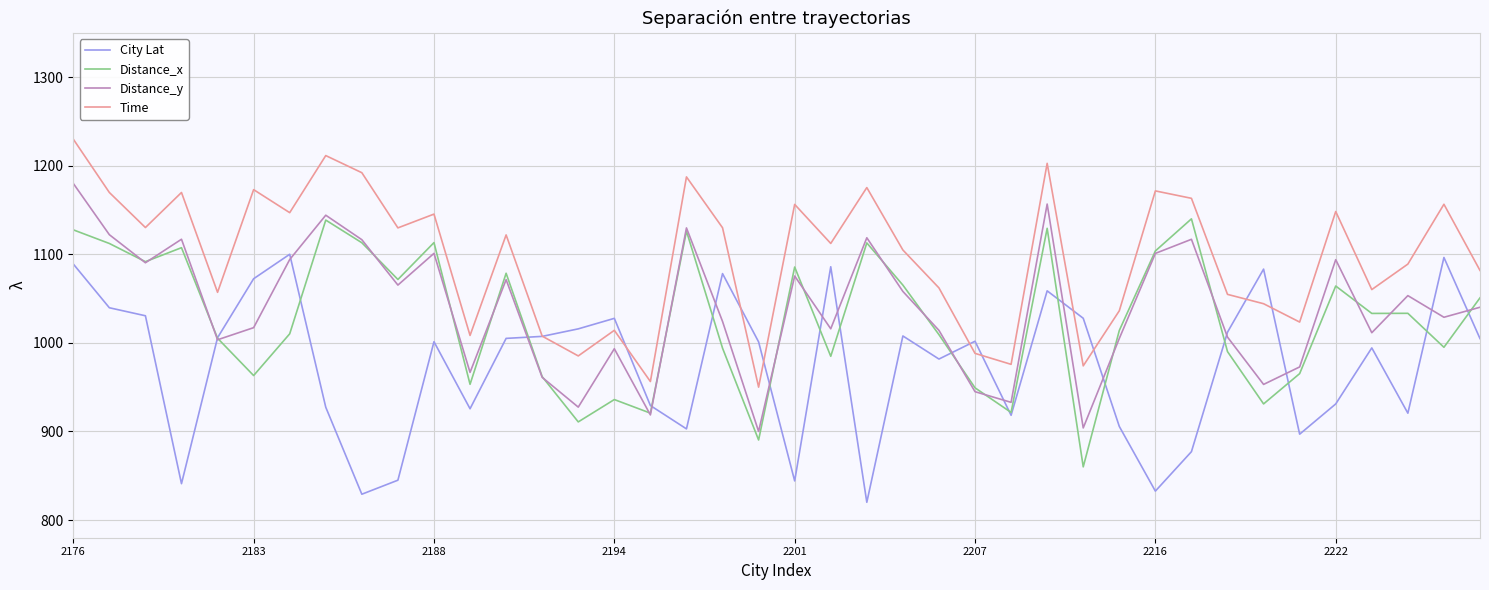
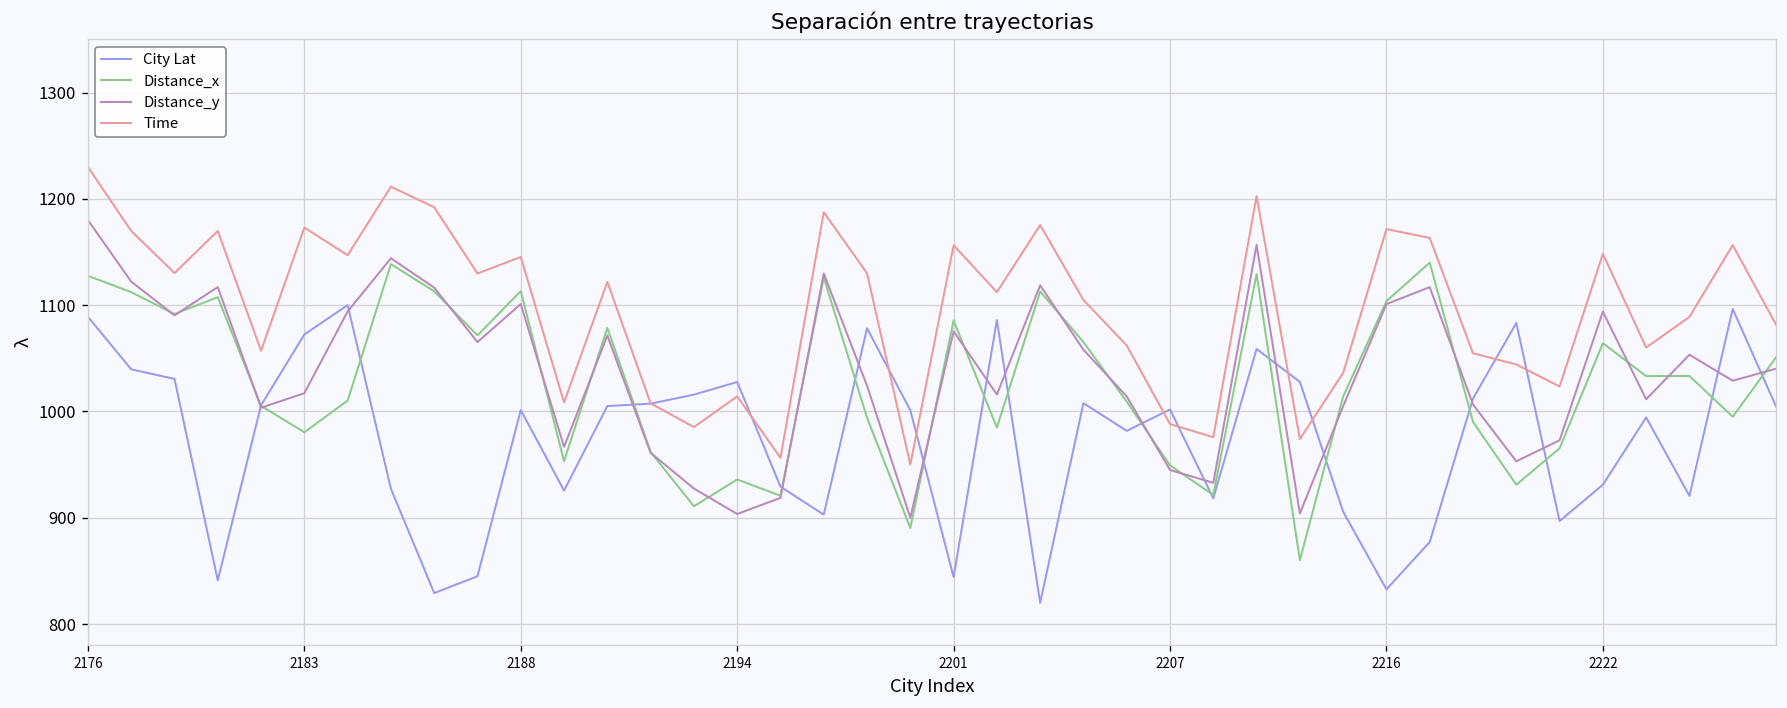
  {
    "City Lat": {
      "2176": 1090,
      "2183": 1070,
      "2188": 1000,
      "2194": 1030,
      "2201": 840,
      "2207": 1000,
      "2216": 830,
      "2222": 930
    },
    "Distance_x": {
      "2176": 1130,
-     "2183": 960,
+     "2183": 980,
      "2188": 1110,
      "2194": 940,
      "2201": 1090,
      "2207": 950,
      "2222": 1060
    },
    "Distance_y": {
      "2176": 1180,
      "2183": 1020,
      "2188": 1100,
-     "2194": 990,
+     "2194": 900,
      "2201": 1080,
      "2207": 940,
      "2222": 1090
    },
    "Time": {
      "2176": 1230,
      "2183": 1170,
      "2188": 1150,
      "2194": 1010,
      "2201": 1160,
      "2207": 990,
      "2216": 1170,
      "2222": 1150
    }
  }
